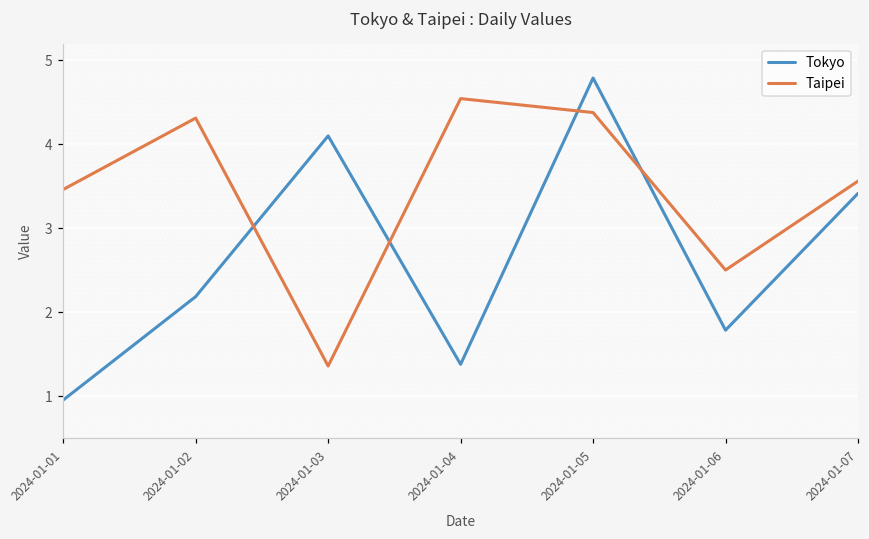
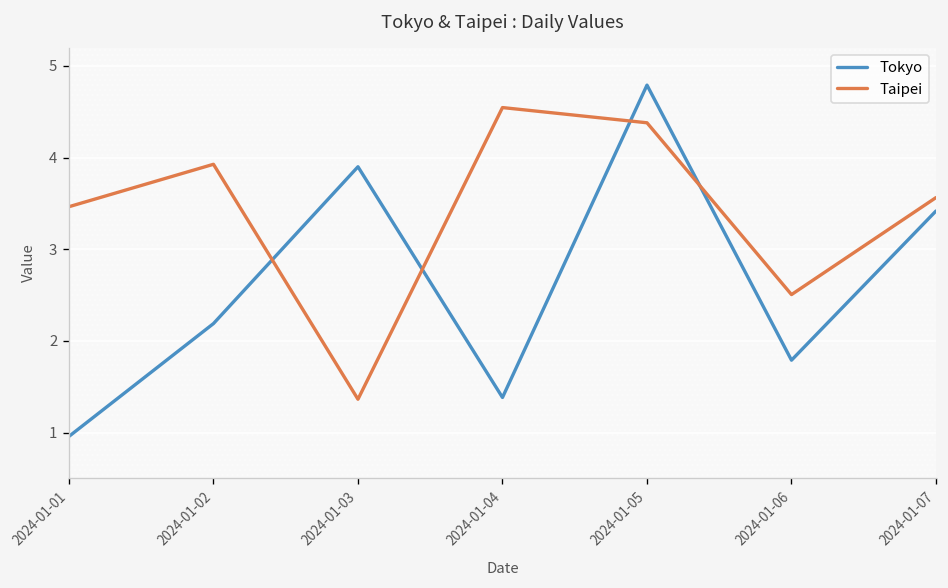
  {
    "Tokyo": {
      "2024-01-01": 1.0,
      "2024-01-02": 2.2,
-     "2024-01-03": 4.1,
+     "2024-01-03": 3.9,
      "2024-01-04": 1.4,
      "2024-01-05": 4.8,
      "2024-01-06": 1.8,
      "2024-01-07": 3.4
    },
    "Taipei": {
      "2024-01-01": 3.5,
-     "2024-01-02": 4.3,
+     "2024-01-02": 3.9,
      "2024-01-03": 1.4,
      "2024-01-04": 4.5,
      "2024-01-05": 4.4,
      "2024-01-06": 2.5,
      "2024-01-07": 3.6
    }
  }
